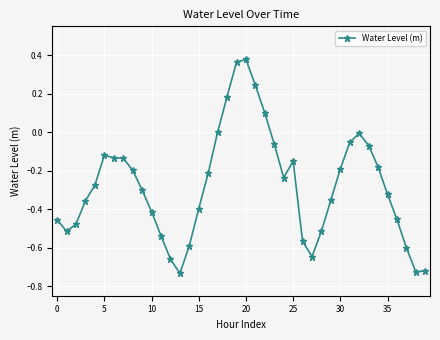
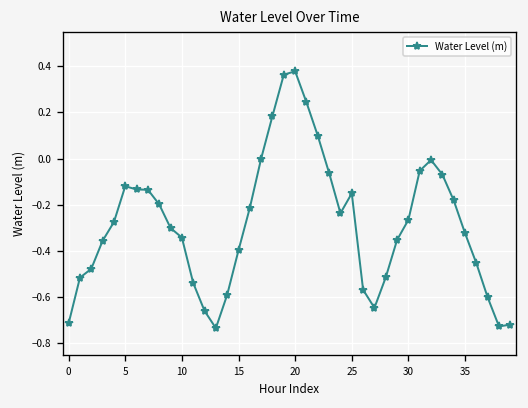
  {
-   "0": -0.46,
+   "0": -0.71,
    "5": -0.12,
-   "10": -0.41,
+   "10": -0.34,
    "15": -0.40,
    "20": 0.38,
    "25": -0.15,
-   "30": -0.19,
+   "30": -0.27,
    "35": -0.32
  }
